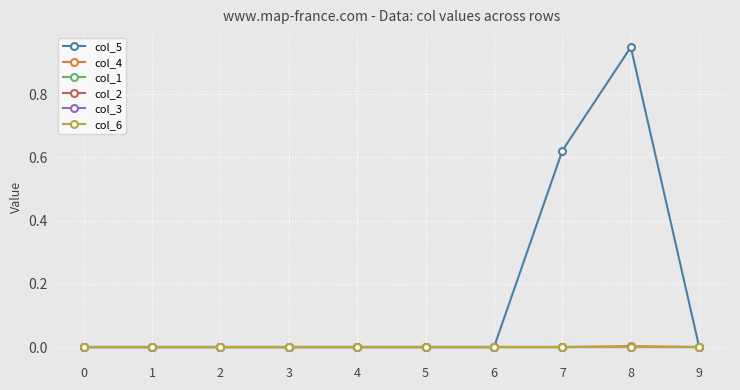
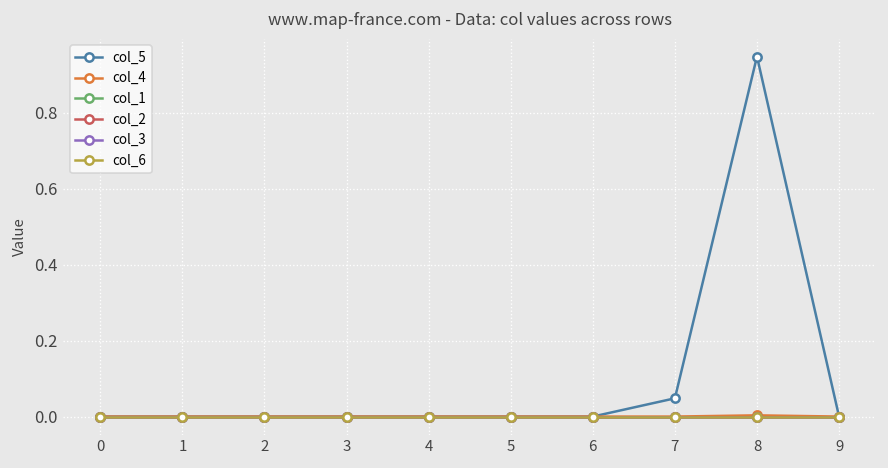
  {
    "col_5": {
-     "7": 0.62,
+     "7": 0.05,
      "8": 0.95
    }
  }
